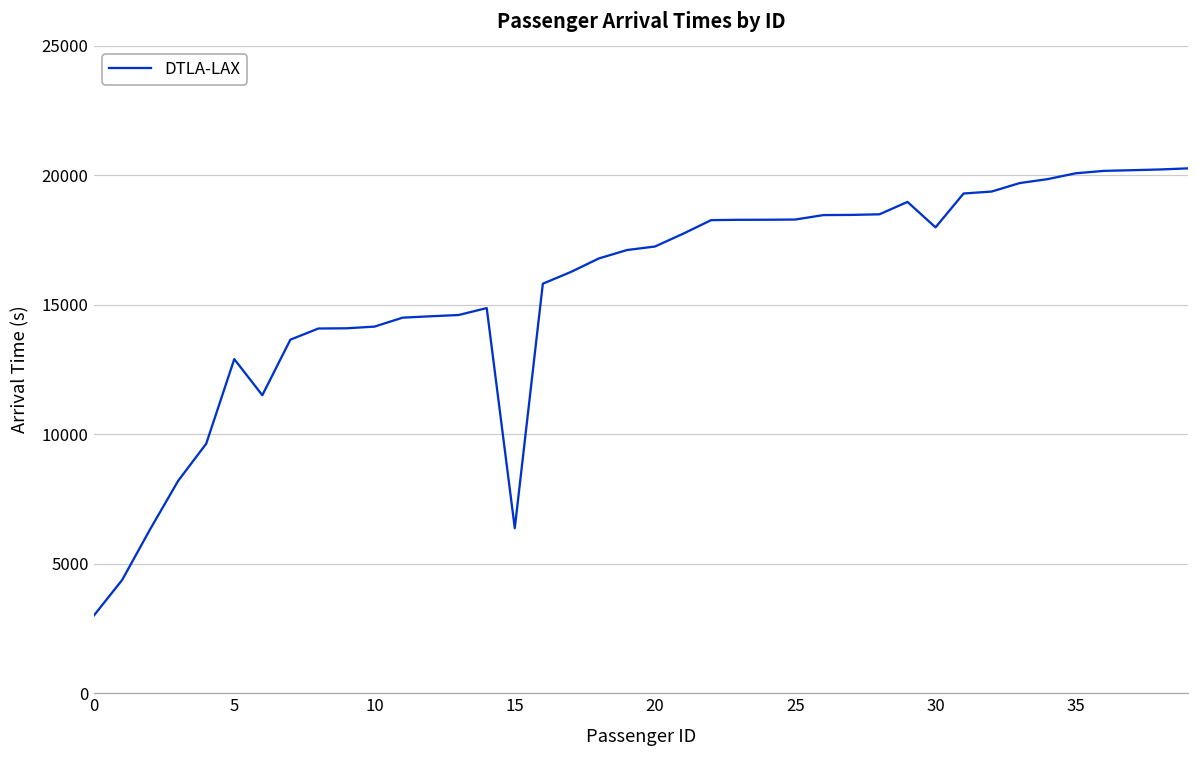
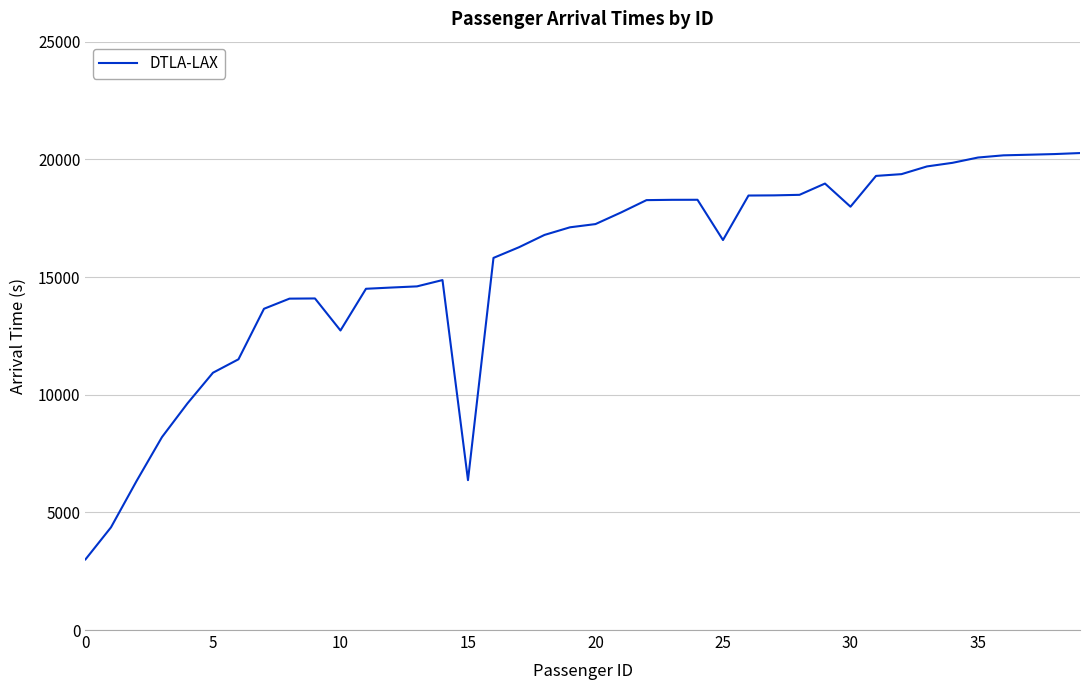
  {
    "0": 3000,
-   "5": 12900,
-   "10": 14200,
+   "5": 10900,
+   "10": 12700,
    "15": 6400,
    "20": 17200,
-   "25": 18300,
+   "25": 16600,
    "30": 18000,
    "35": 20100
  }
